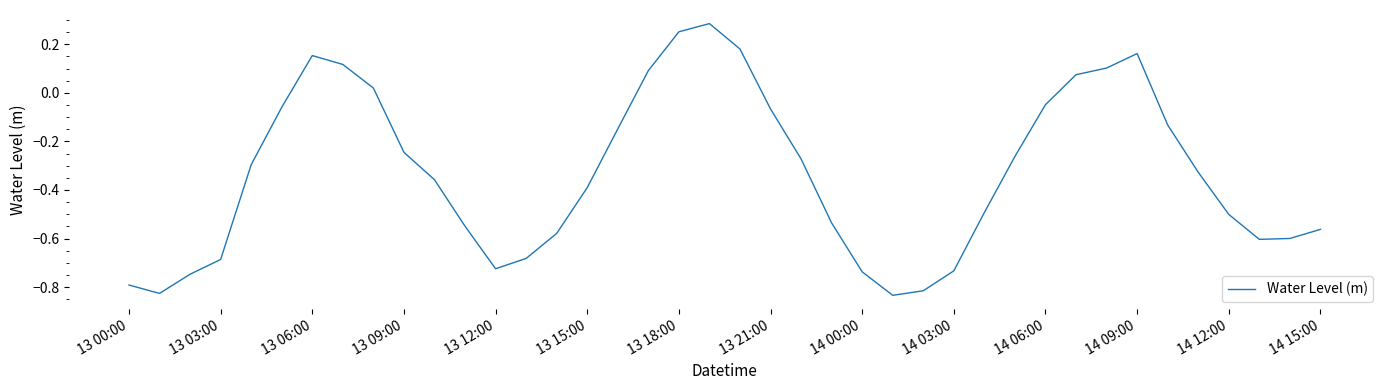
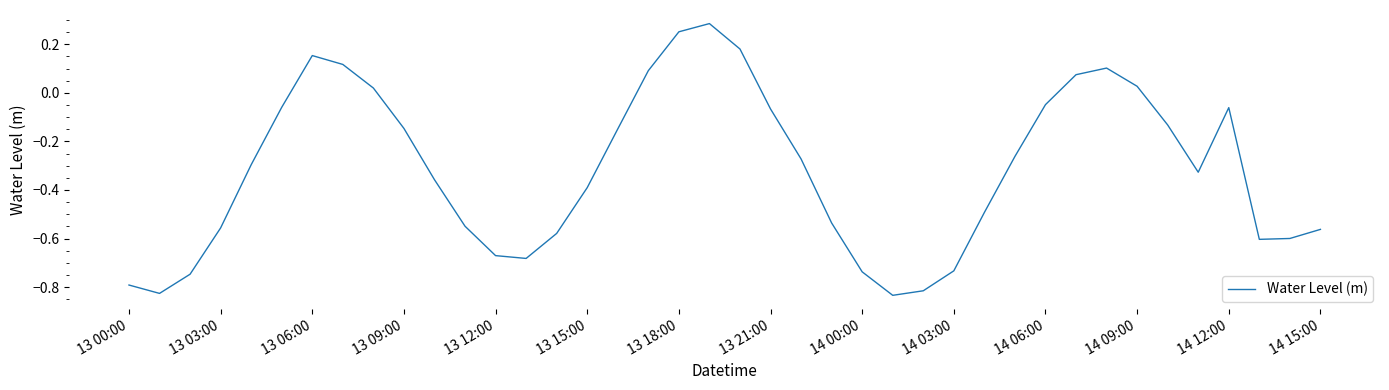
  {
    "13 00:00": -0.79,
-   "13 03:00": -0.69,
+   "13 03:00": -0.56,
    "13 06:00": 0.15,
-   "13 09:00": -0.24,
-   "13 12:00": -0.72,
+   "13 09:00": -0.15,
+   "13 12:00": -0.67,
    "13 15:00": -0.39,
    "13 18:00": 0.25,
    "13 21:00": -0.07,
    "14 00:00": -0.74,
    "14 03:00": -0.73,
    "14 06:00": -0.05,
-   "14 09:00": 0.16,
-   "14 12:00": -0.50,
+   "14 09:00": 0.03,
+   "14 12:00": -0.06,
    "14 15:00": -0.56
  }
